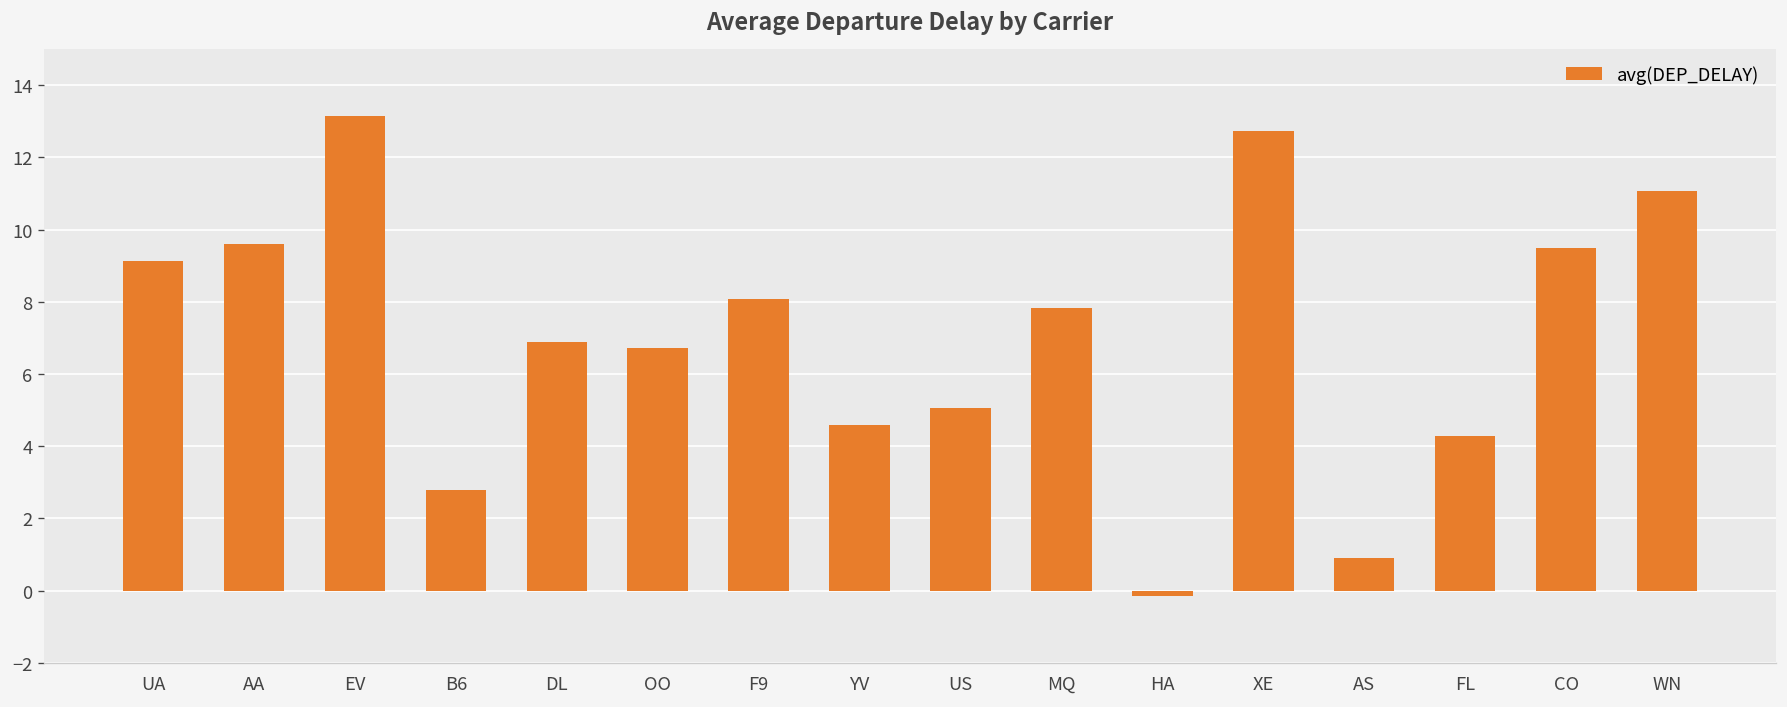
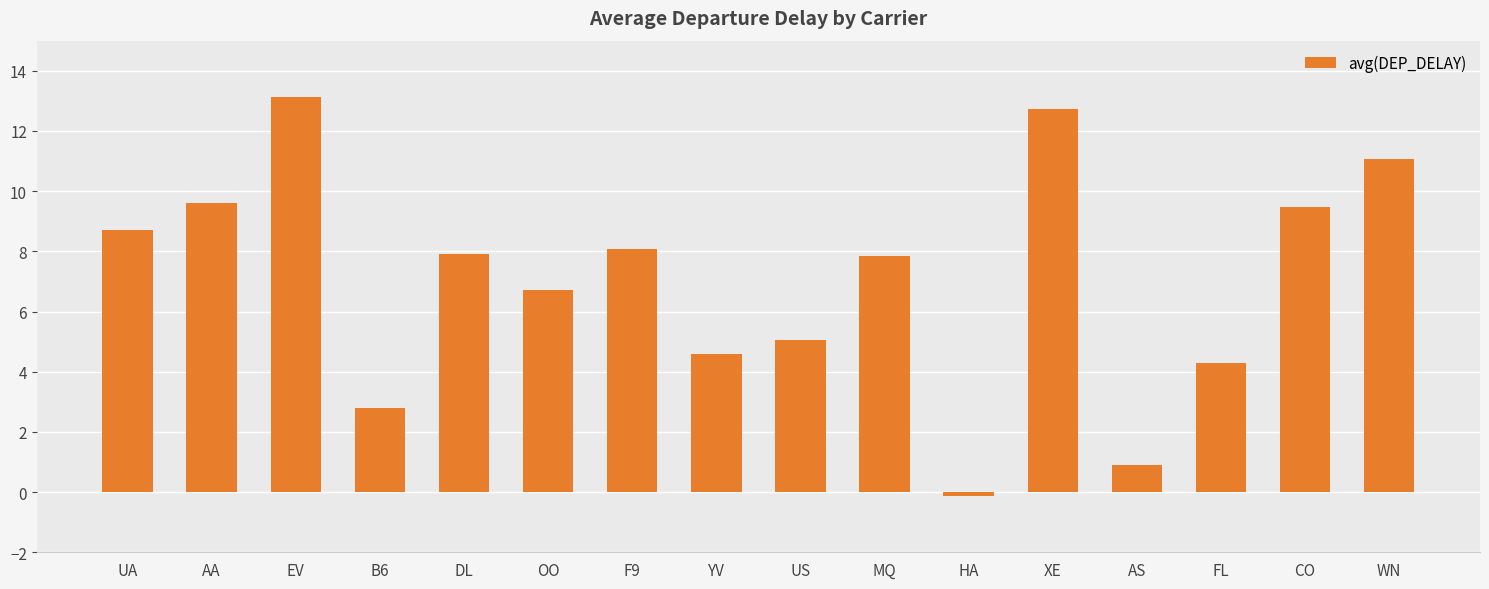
  {
-   "UA": 9.1,
+   "UA": 8.7,
    "AA": 9.6,
    "EV": 13.1,
    "B6": 2.8,
-   "DL": 6.9,
+   "DL": 7.9,
    "OO": 6.7,
    "F9": 8.1,
    "YV": 4.6,
    "US": 5.1,
    "MQ": 7.8,
    "HA": -0.1,
    "XE": 12.7,
    "AS": 0.9,
    "FL": 4.3,
    "CO": 9.5,
    "WN": 11.1
  }
